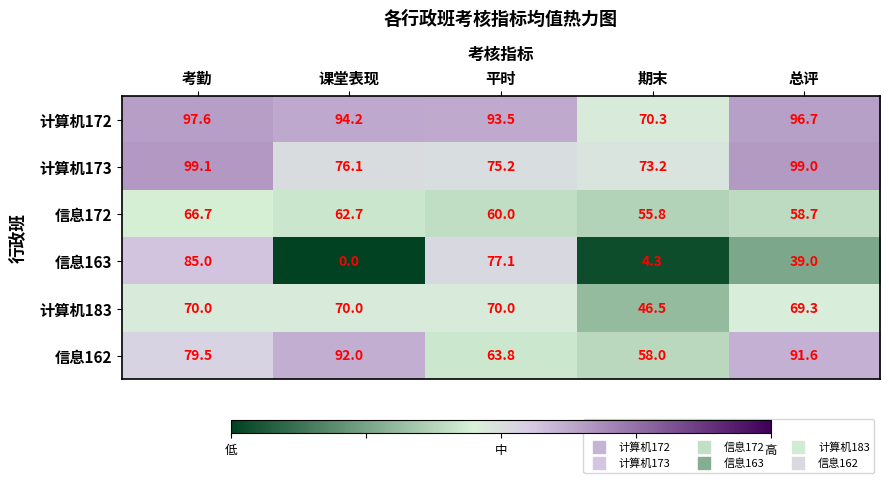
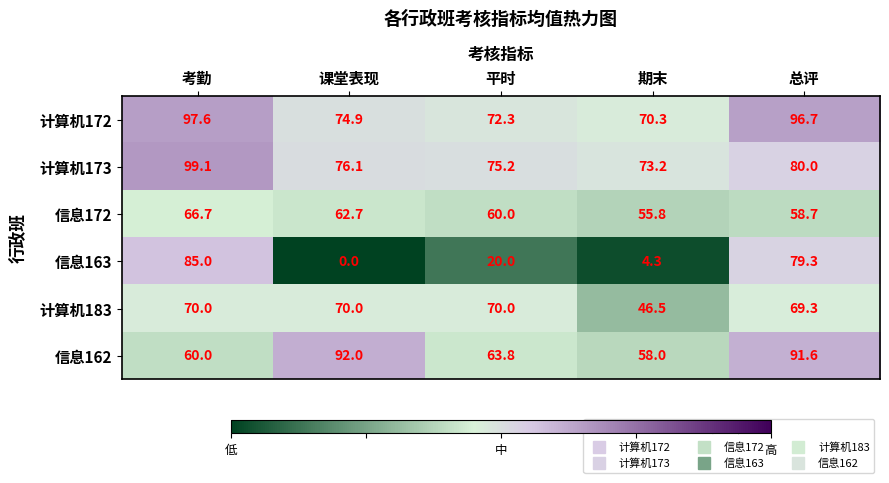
  {
    "计算机172": {
      "考勤": 97.6,
-     "课堂表现": 94.2,
-     "平时": 93.5,
+     "课堂表现": 74.9,
+     "平时": 72.3,
      "期末": 70.3,
      "总评": 96.7
    },
    "计算机173": {
      "考勤": 99.1,
      "课堂表现": 76.1,
      "平时": 75.2,
      "期末": 73.2,
-     "总评": 99.0
+     "总评": 80.0
    },
    "信息172": {
      "考勤": 66.7,
      "课堂表现": 62.7,
      "平时": 60.0,
      "期末": 55.8,
      "总评": 58.7
    },
    "信息163": {
      "考勤": 85.0,
      "课堂表现": 0.0,
-     "平时": 77.1,
+     "平时": 20.0,
      "期末": 4.3,
-     "总评": 39.0
+     "总评": 79.3
    },
    "计算机183": {
      "考勤": 70.0,
      "课堂表现": 70.0,
      "平时": 70.0,
      "期末": 46.5,
      "总评": 69.3
    },
    "信息162": {
-     "考勤": 79.5,
+     "考勤": 60.0,
      "课堂表现": 92.0,
      "平时": 63.8,
      "期末": 58.0,
      "总评": 91.6
    }
  }
